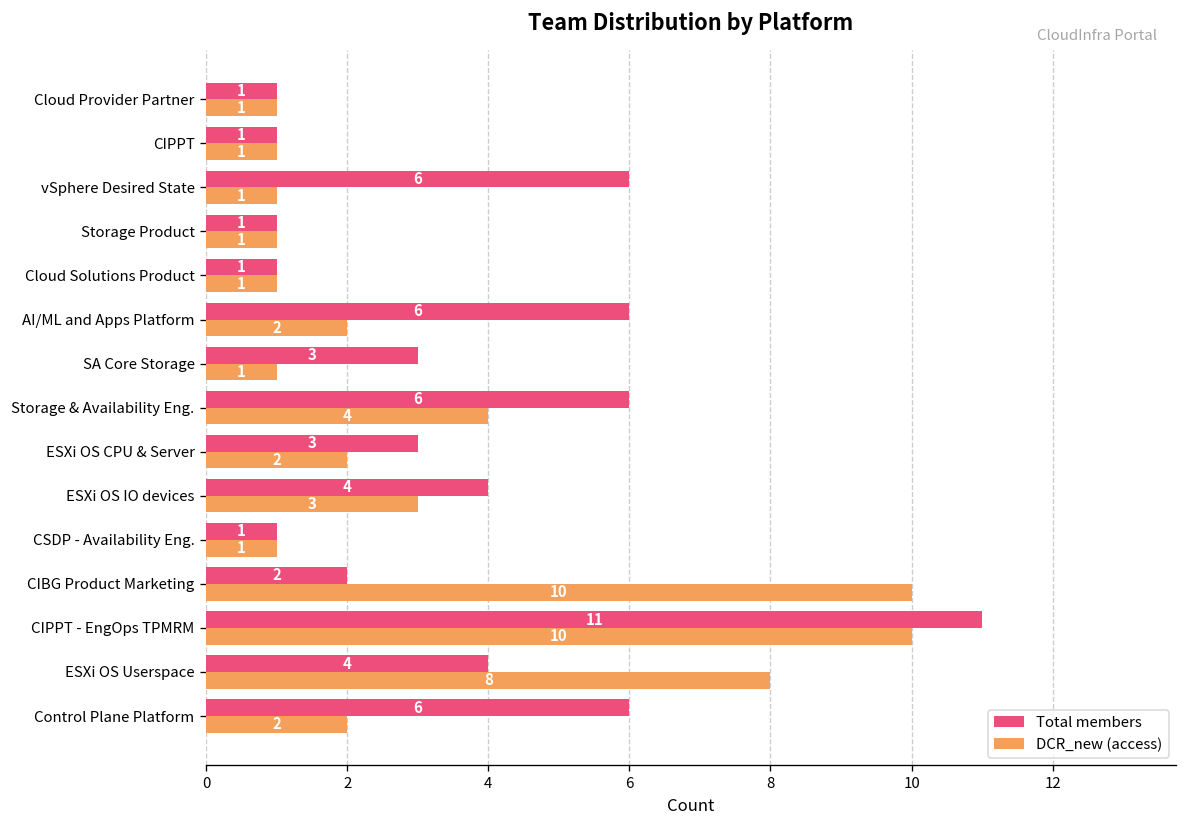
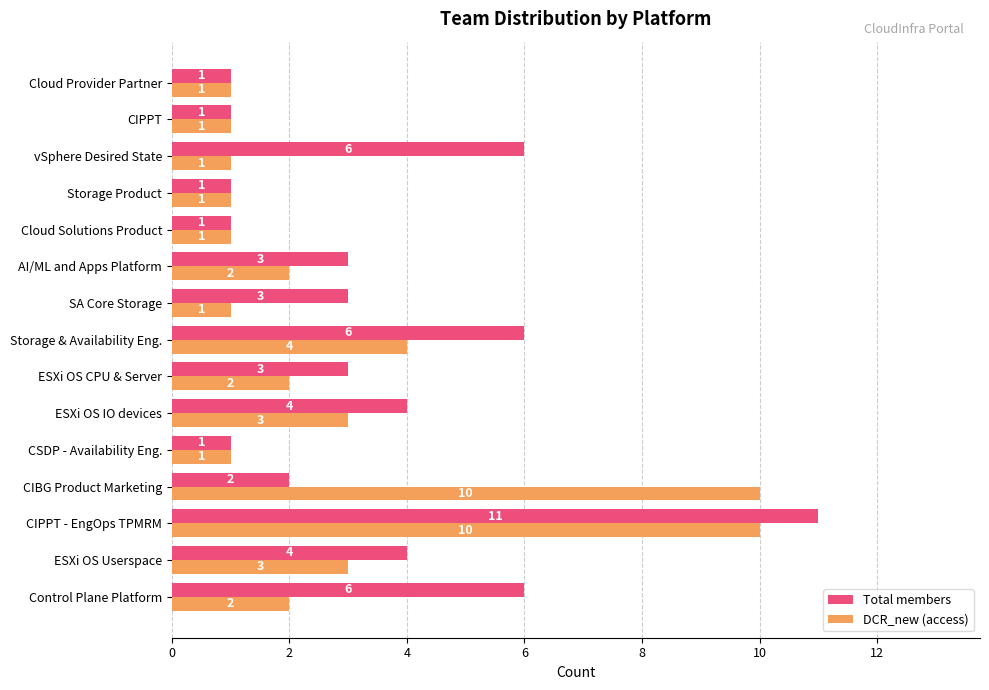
  {
    "Total members": {
      "Cloud Provider Partner": 1,
      "CIPPT": 1,
      "vSphere Desired State": 6,
      "Storage Product": 1,
      "Cloud Solutions Product": 1,
-     "AI/ML and Apps Platform": 6,
+     "AI/ML and Apps Platform": 3,
      "SA Core Storage": 3,
      "Storage & Availability Eng.": 6,
      "ESXi OS CPU & Server": 3,
      "ESXi OS IO devices": 4,
      "CSDP - Availability Eng.": 1,
      "CIBG Product Marketing": 2,
      "CIPPT - EngOps TPMRM": 11,
      "ESXi OS Userspace": 4,
      "Control Plane Platform": 6
    },
    "DCR_new (access)": {
      "Cloud Provider Partner": 1,
      "CIPPT": 1,
      "vSphere Desired State": 1,
      "Storage Product": 1,
      "Cloud Solutions Product": 1,
      "AI/ML and Apps Platform": 2,
      "SA Core Storage": 1,
      "Storage & Availability Eng.": 4,
      "ESXi OS CPU & Server": 2,
      "ESXi OS IO devices": 3,
      "CSDP - Availability Eng.": 1,
      "CIBG Product Marketing": 10,
      "CIPPT - EngOps TPMRM": 10,
-     "ESXi OS Userspace": 8,
+     "ESXi OS Userspace": 3,
      "Control Plane Platform": 2
    }
  }
